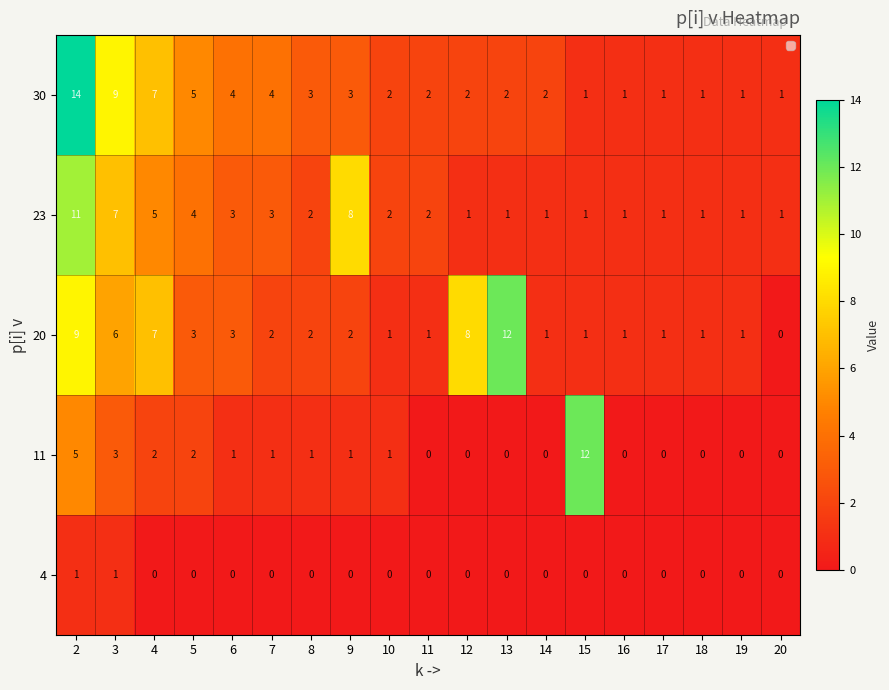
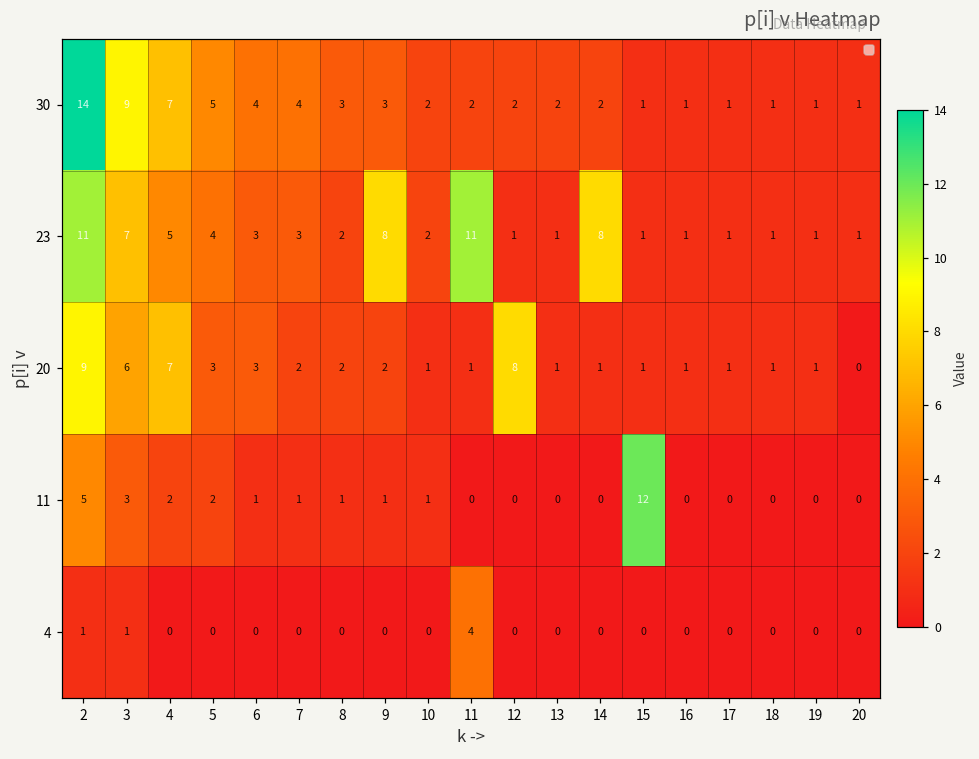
  {
    "30": {
      "2": 14,
      "3": 9,
      "4": 7,
      "5": 5,
      "6": 4,
      "7": 4,
      "8": 3,
      "9": 3,
      "10": 2,
      "11": 2,
      "12": 2,
      "13": 2,
      "14": 2,
      "15": 1,
      "16": 1,
      "17": 1,
      "18": 1,
      "19": 1,
      "20": 1
    },
    "23": {
      "2": 11,
      "3": 7,
      "4": 5,
      "5": 4,
      "6": 3,
      "7": 3,
      "8": 2,
      "9": 8,
      "10": 2,
-     "11": 2,
+     "11": 11,
      "12": 1,
      "13": 1,
-     "14": 1,
+     "14": 8,
      "15": 1,
      "16": 1,
      "17": 1,
      "18": 1,
      "19": 1,
      "20": 1
    },
    "20": {
      "2": 9,
      "3": 6,
      "4": 7,
      "5": 3,
      "6": 3,
      "7": 2,
      "8": 2,
      "9": 2,
      "10": 1,
      "11": 1,
      "12": 8,
-     "13": 12,
+     "13": 1,
      "14": 1,
      "15": 1,
      "16": 1,
      "17": 1,
      "18": 1,
      "19": 1,
      "20": 0
    },
    "11": {
      "2": 5,
      "3": 3,
      "4": 2,
      "5": 2,
      "6": 1,
      "7": 1,
      "8": 1,
      "9": 1,
      "10": 1,
      "11": 0,
      "12": 0,
      "13": 0,
      "14": 0,
      "15": 12,
      "16": 0,
      "17": 0,
      "18": 0,
      "19": 0,
      "20": 0
    },
    "4": {
      "2": 1,
      "3": 1,
      "4": 0,
      "5": 0,
      "6": 0,
      "7": 0,
      "8": 0,
      "9": 0,
      "10": 0,
-     "11": 0,
+     "11": 4,
      "12": 0,
      "13": 0,
      "14": 0,
      "15": 0,
      "16": 0,
      "17": 0,
      "18": 0,
      "19": 0,
      "20": 0
    }
  }
